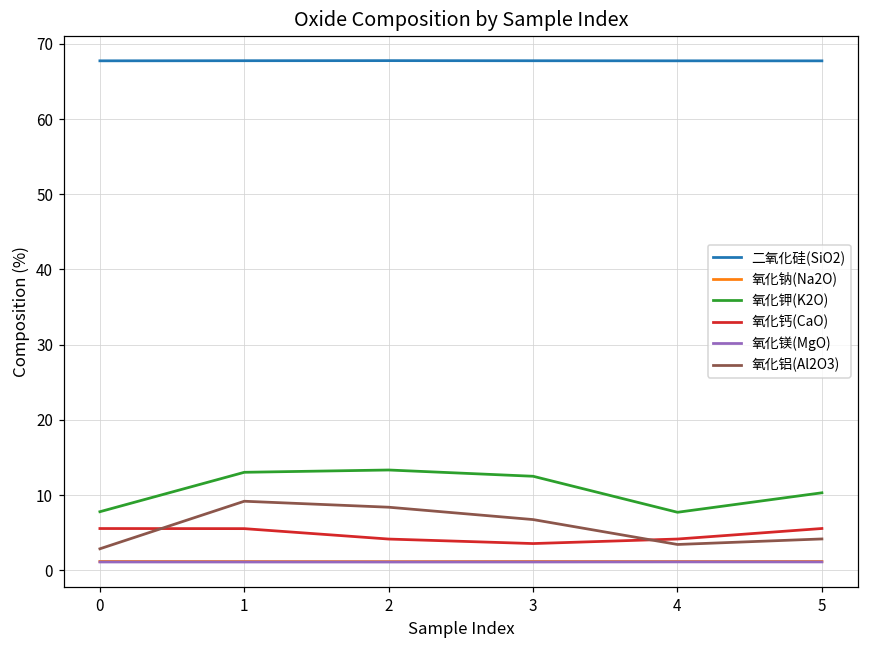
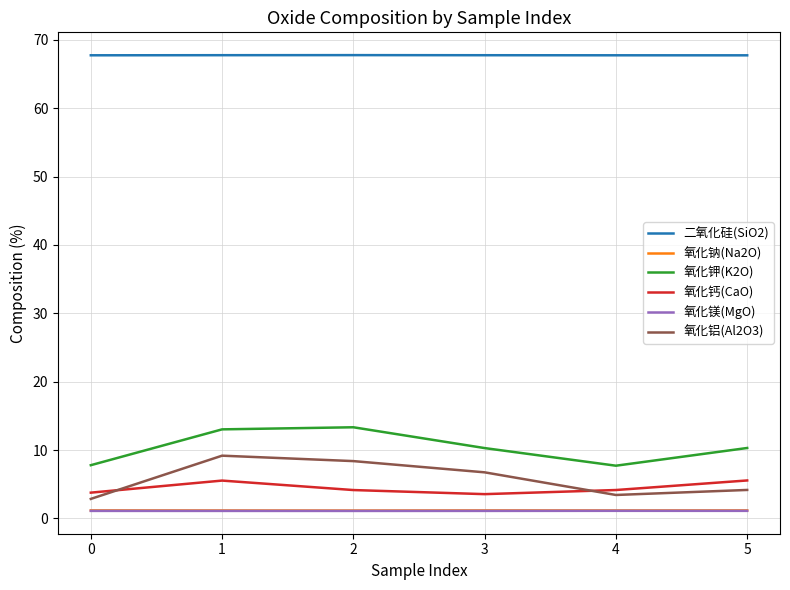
  {
    "二氧化硅(SiO2)": {
      "0": 68,
      "1": 68,
      "2": 68,
      "3": 68,
      "4": 68,
      "5": 68
    },
    "氧化钾(K2O)": {
      "0": 8,
      "1": 13,
      "2": 13,
-     "3": 12,
+     "3": 10,
      "4": 8,
      "5": 10
    },
    "氧化钙(CaO)": {
-     "0": 6,
+     "0": 4,
      "1": 6,
      "2": 4,
      "3": 4,
      "4": 4,
      "5": 6
    },
    "氧化铝(Al2O3)": {
      "0": 3,
      "1": 9,
      "2": 8,
      "3": 7,
      "4": 3,
      "5": 4
    }
  }
